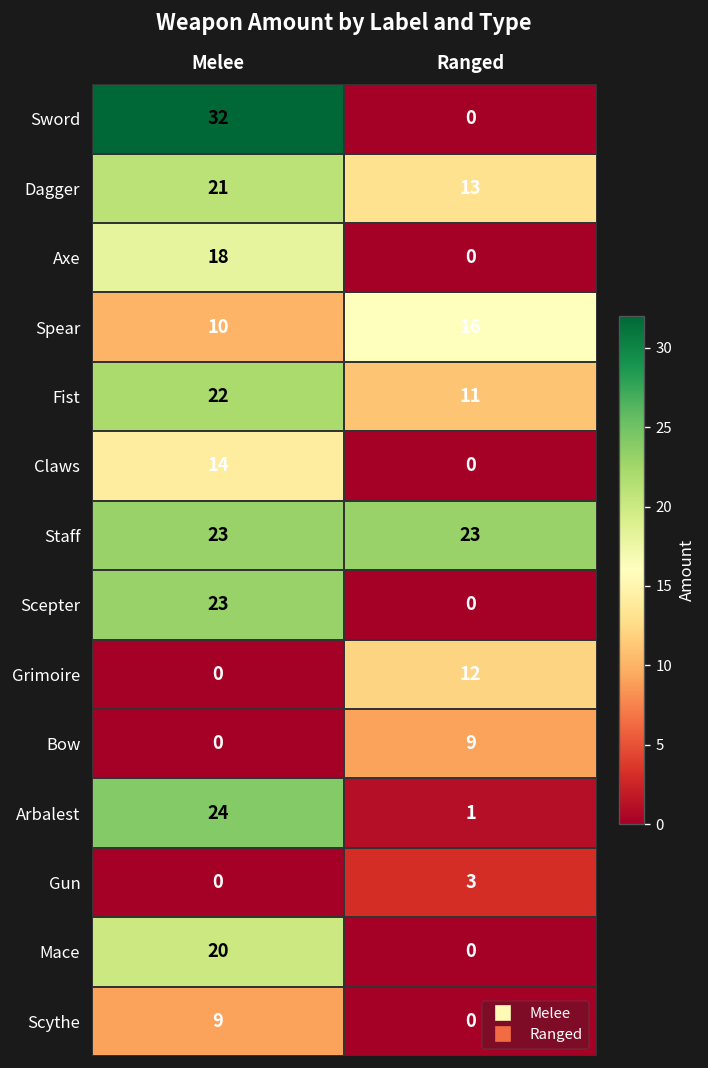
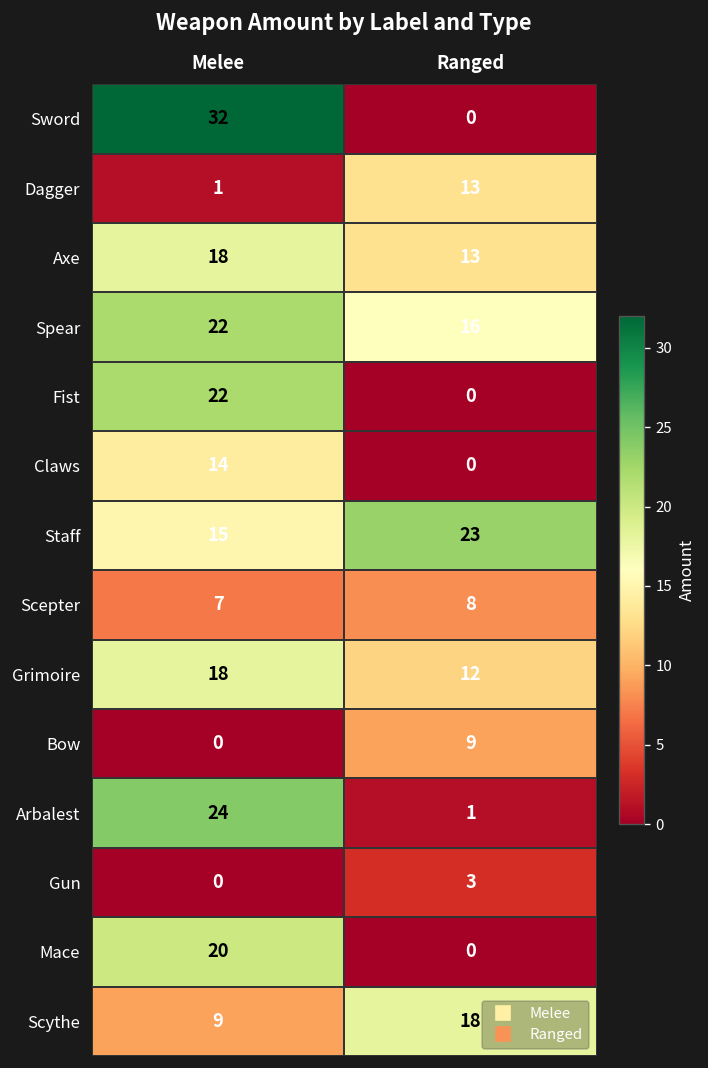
  {
    "Sword": {
      "Melee": 32,
      "Ranged": 0
    },
    "Dagger": {
-     "Melee": 21,
+     "Melee": 1,
      "Ranged": 13
    },
    "Axe": {
      "Melee": 18,
-     "Ranged": 0
+     "Ranged": 13
    },
    "Spear": {
-     "Melee": 10,
+     "Melee": 22,
      "Ranged": 16
    },
    "Fist": {
      "Melee": 22,
-     "Ranged": 11
+     "Ranged": 0
    },
    "Claws": {
      "Melee": 14,
      "Ranged": 0
    },
    "Staff": {
-     "Melee": 23,
+     "Melee": 15,
      "Ranged": 23
    },
    "Scepter": {
-     "Melee": 23,
-     "Ranged": 0
+     "Melee": 7,
+     "Ranged": 8
    },
    "Grimoire": {
-     "Melee": 0,
+     "Melee": 18,
      "Ranged": 12
    },
    "Bow": {
      "Melee": 0,
      "Ranged": 9
    },
    "Arbalest": {
      "Melee": 24,
      "Ranged": 1
    },
    "Gun": {
      "Melee": 0,
      "Ranged": 3
    },
    "Mace": {
      "Melee": 20,
      "Ranged": 0
    },
    "Scythe": {
      "Melee": 9,
-     "Ranged": 0
+     "Ranged": 18
    }
  }
